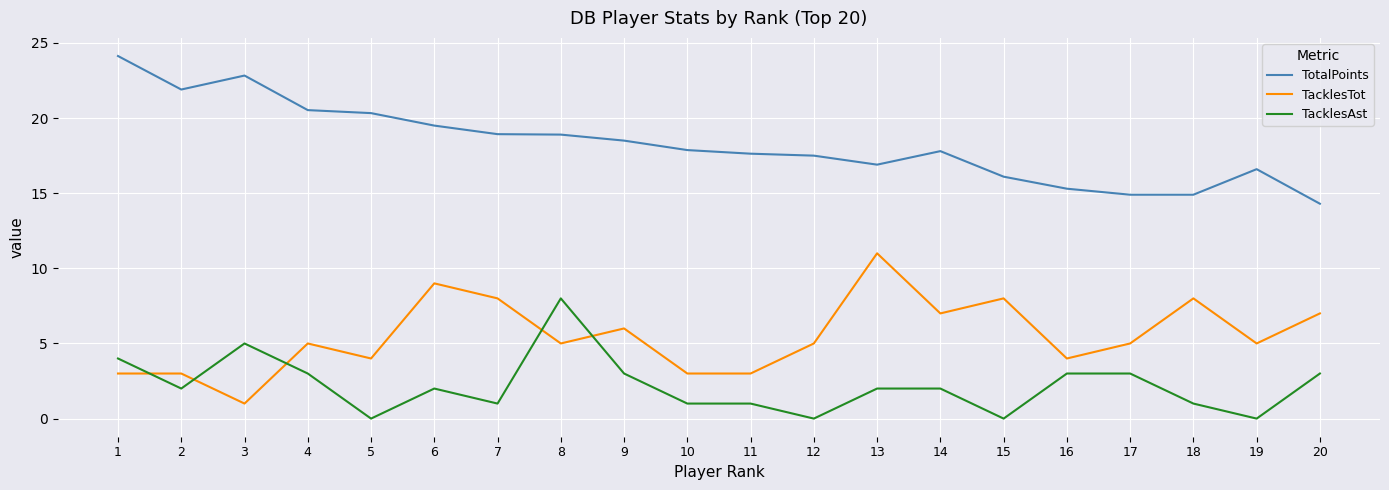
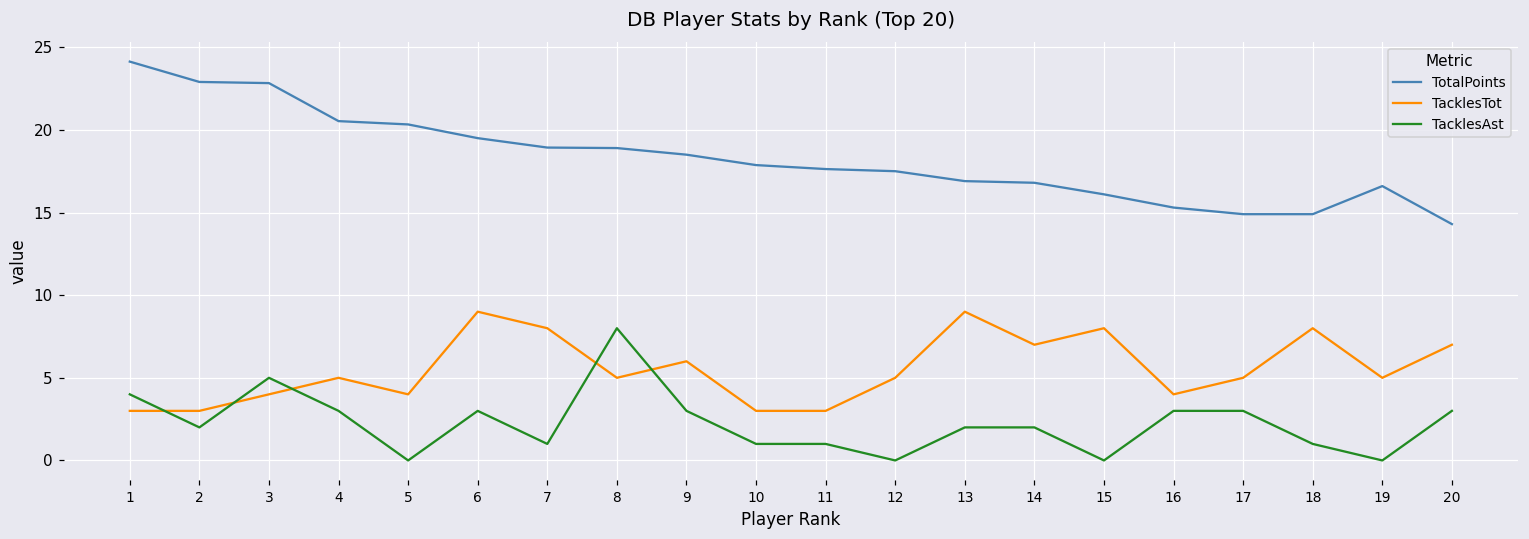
  {
    "TotalPoints": {
      "1": 24.1,
-     "2": 21.9,
+     "2": 22.9,
      "3": 22.8,
      "4": 20.5,
      "5": 20.3,
      "6": 19.5,
      "7": 18.9,
      "8": 18.9,
      "9": 18.5,
      "10": 17.9,
      "11": 17.6,
      "12": 17.5,
      "13": 16.9,
-     "14": 17.8,
+     "14": 16.8,
      "15": 16.1,
      "16": 15.3,
      "17": 14.9,
      "18": 14.9,
      "19": 16.6,
      "20": 14.3
    },
    "TacklesTot": {
      "1": 3,
      "2": 3,
-     "3": 1,
+     "3": 4,
      "4": 5,
      "5": 4,
      "6": 9,
      "7": 8,
      "8": 5,
      "9": 6,
      "10": 3,
      "11": 3,
      "12": 5,
-     "13": 11,
+     "13": 9,
      "14": 7,
      "15": 8,
      "16": 4,
      "17": 5,
      "18": 8,
      "19": 5,
      "20": 7
    },
    "TacklesAst": {
      "1": 4,
      "2": 2,
      "3": 5,
      "4": 3,
      "5": 0,
-     "6": 2,
+     "6": 3,
      "7": 1,
      "8": 8,
      "9": 3,
      "10": 1,
      "11": 1,
      "12": 0,
      "13": 2,
      "14": 2,
      "15": 0,
      "16": 3,
      "17": 3,
      "18": 1,
      "19": 0,
      "20": 3
    }
  }
